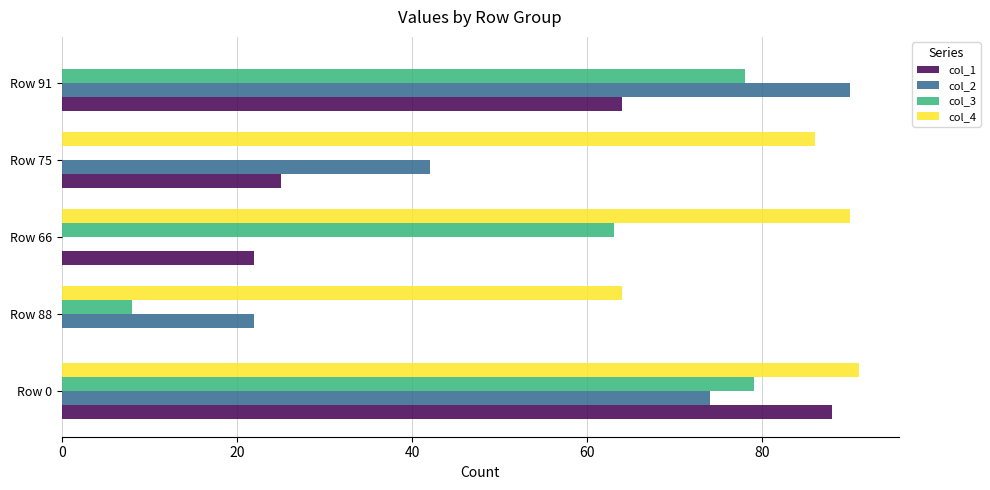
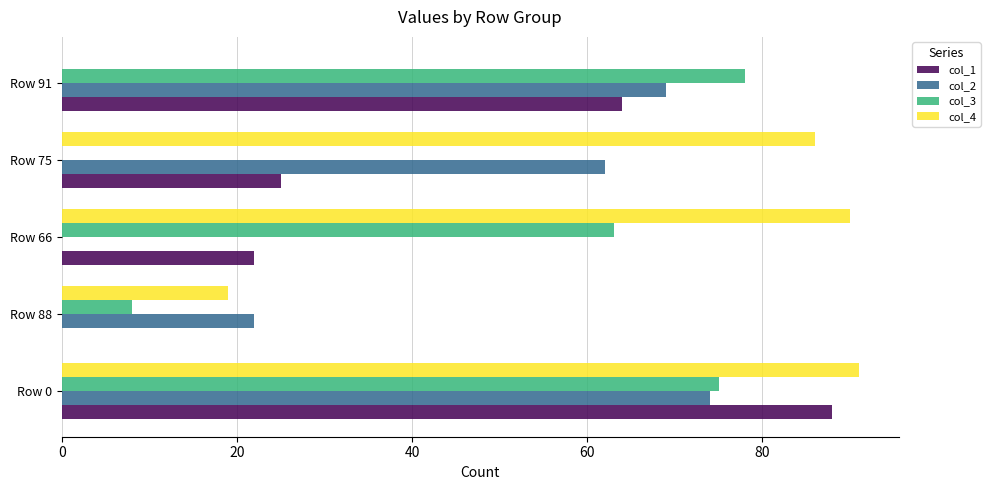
  {
    "col_1": {
      "Row 91": 64,
      "Row 75": 25,
      "Row 66": 22,
      "Row 88": 0,
      "Row 0": 88
    },
    "col_2": {
-     "Row 91": 90,
-     "Row 75": 42,
+     "Row 91": 69,
+     "Row 75": 62,
      "Row 66": 0,
      "Row 88": 22,
      "Row 0": 74
    },
    "col_3": {
      "Row 91": 78,
      "Row 75": 0,
      "Row 66": 63,
      "Row 88": 8,
-     "Row 0": 79
+     "Row 0": 75
    },
    "col_4": {
      "Row 91": 0,
      "Row 75": 86,
      "Row 66": 90,
-     "Row 88": 64,
+     "Row 88": 19,
      "Row 0": 91
    }
  }
